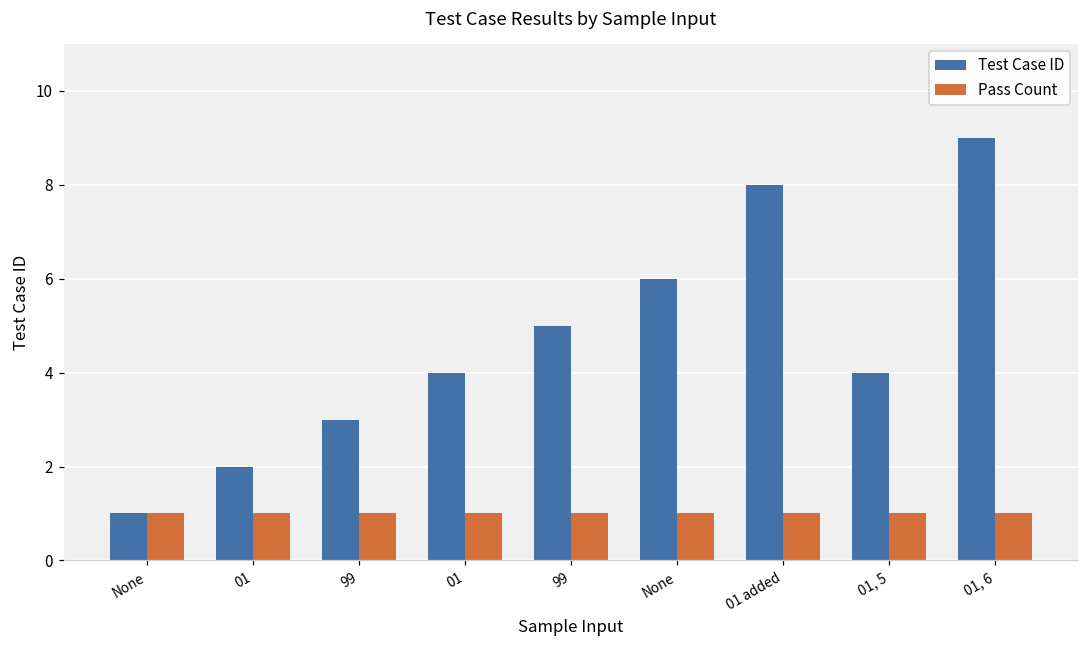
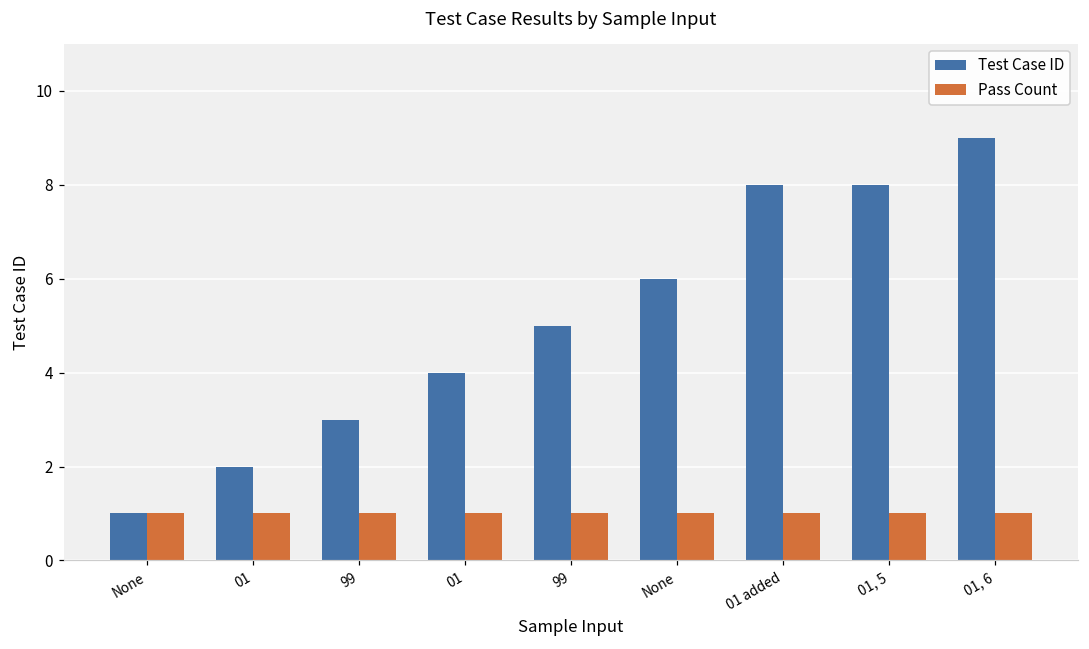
  {
    "Test Case ID": {
      "01 added": 8,
-     "01, 5": 4,
+     "01, 5": 8,
      "01, 6": 9
    },
    "Pass Count": {
      "01 added": 1,
      "01, 5": 1,
      "01, 6": 1
    }
  }
